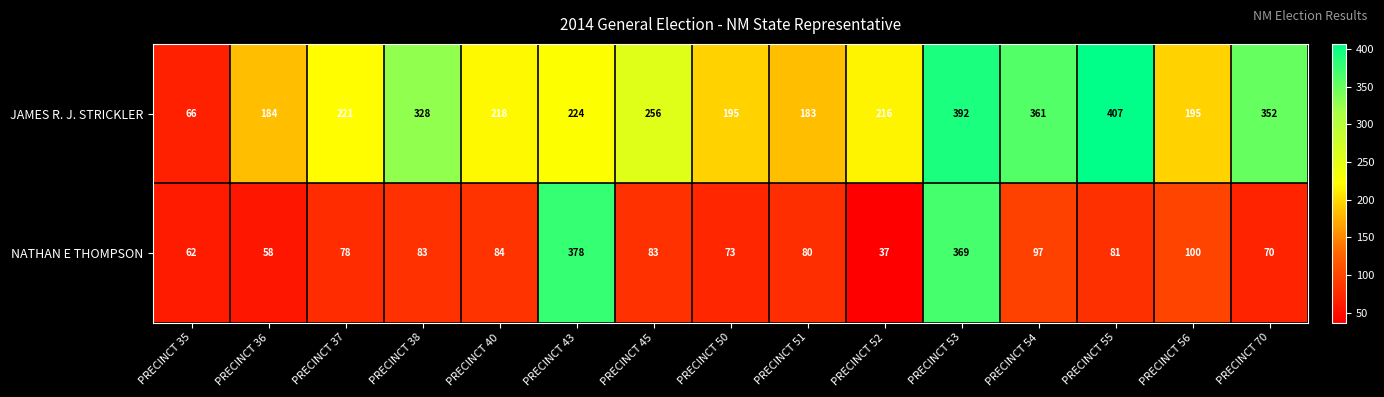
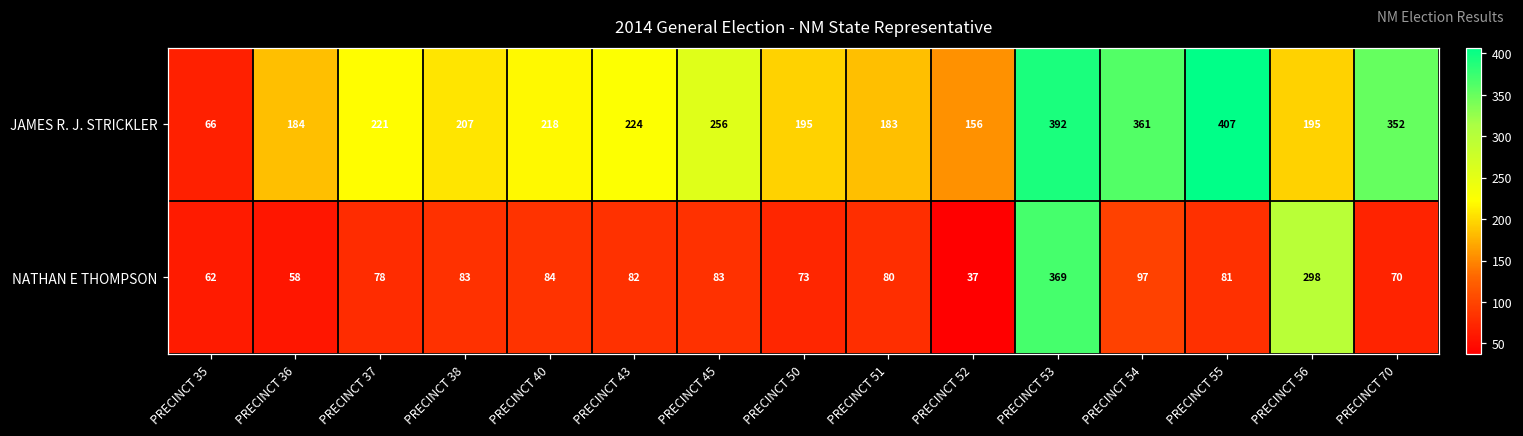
  {
    "JAMES R. J. STRICKLER": {
      "PRECINCT 35": 66,
      "PRECINCT 36": 184,
      "PRECINCT 37": 221,
-     "PRECINCT 38": 328,
+     "PRECINCT 38": 207,
      "PRECINCT 40": 218,
      "PRECINCT 43": 224,
      "PRECINCT 45": 256,
      "PRECINCT 50": 195,
      "PRECINCT 51": 183,
-     "PRECINCT 52": 216,
+     "PRECINCT 52": 156,
      "PRECINCT 53": 392,
      "PRECINCT 54": 361,
      "PRECINCT 55": 407,
      "PRECINCT 56": 195,
      "PRECINCT 70": 352
    },
    "NATHAN E THOMPSON": {
      "PRECINCT 35": 62,
      "PRECINCT 36": 58,
      "PRECINCT 37": 78,
      "PRECINCT 38": 83,
      "PRECINCT 40": 84,
-     "PRECINCT 43": 378,
+     "PRECINCT 43": 82,
      "PRECINCT 45": 83,
      "PRECINCT 50": 73,
      "PRECINCT 51": 80,
      "PRECINCT 52": 37,
      "PRECINCT 53": 369,
      "PRECINCT 54": 97,
      "PRECINCT 55": 81,
-     "PRECINCT 56": 100,
+     "PRECINCT 56": 298,
      "PRECINCT 70": 70
    }
  }
